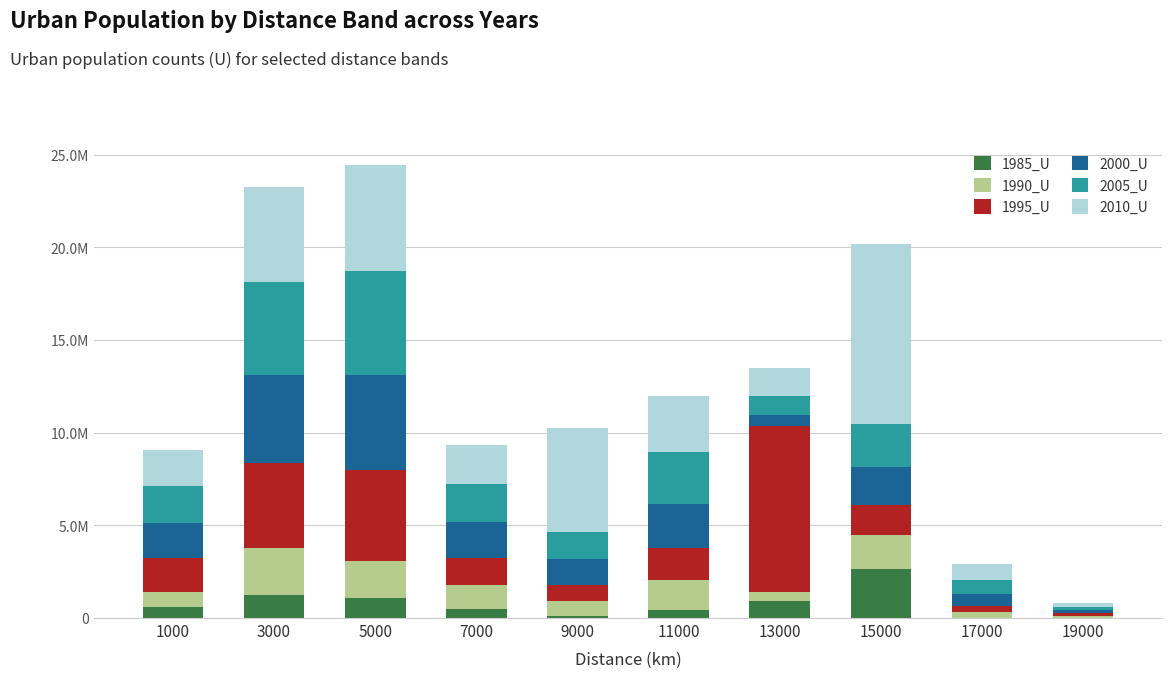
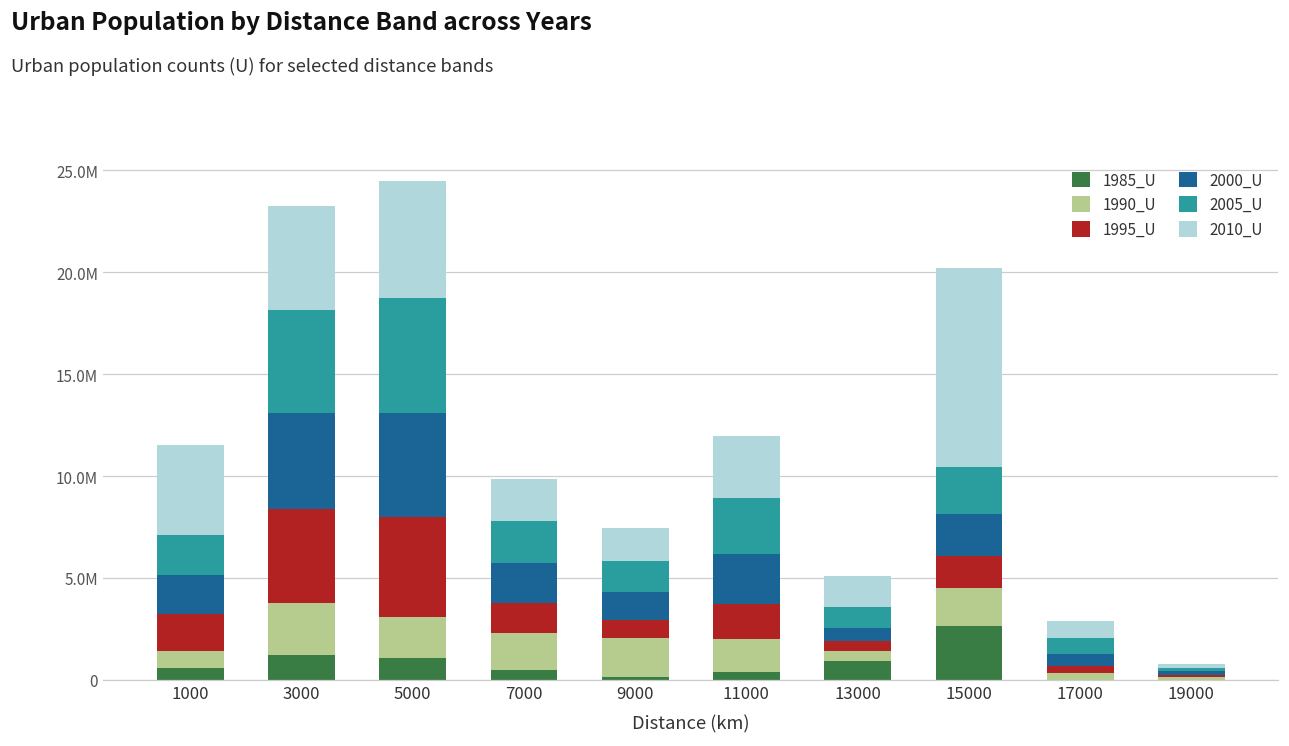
  {
    "1985_U": {
      "1000": 600000,
      "3000": 1200000,
      "5000": 1100000,
      "7000": 500000,
      "11000": 400000,
      "13000": 900000,
      "15000": 2600000
    },
    "1990_U": {
      "1000": 800000,
      "3000": 2600000,
      "5000": 2000000,
-     "7000": 1300000,
-     "9000": 800000,
+     "7000": 1800000,
+     "9000": 2000000,
      "11000": 1600000,
      "13000": 500000,
      "15000": 1800000,
      "17000": 300000
    },
    "1995_U": {
      "1000": 1800000,
      "3000": 4600000,
      "5000": 4900000,
      "7000": 1500000,
      "9000": 900000,
      "11000": 1700000,
-     "13000": 8900000,
+     "13000": 500000,
      "15000": 1600000,
      "17000": 300000
    },
    "2010_U": {
-     "1000": 2000000,
+     "1000": 4400000,
      "3000": 5100000,
      "5000": 5700000,
      "7000": 2100000,
-     "9000": 5600000,
+     "9000": 1600000,
      "11000": 3000000,
      "13000": 1500000,
      "15000": 9800000,
      "17000": 900000,
      "19000": 200000
    }
  }
